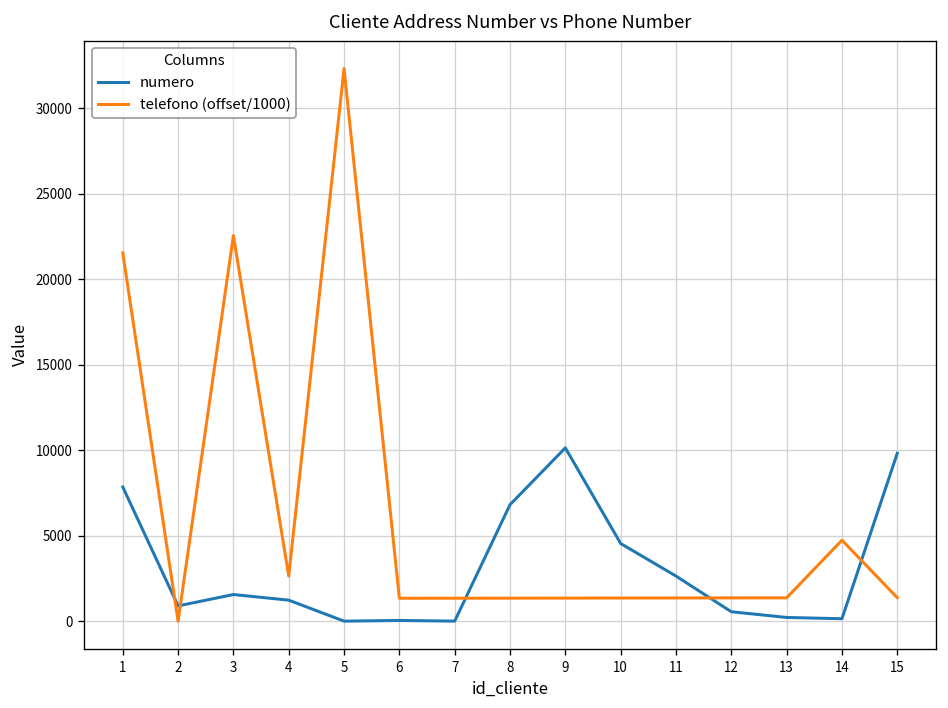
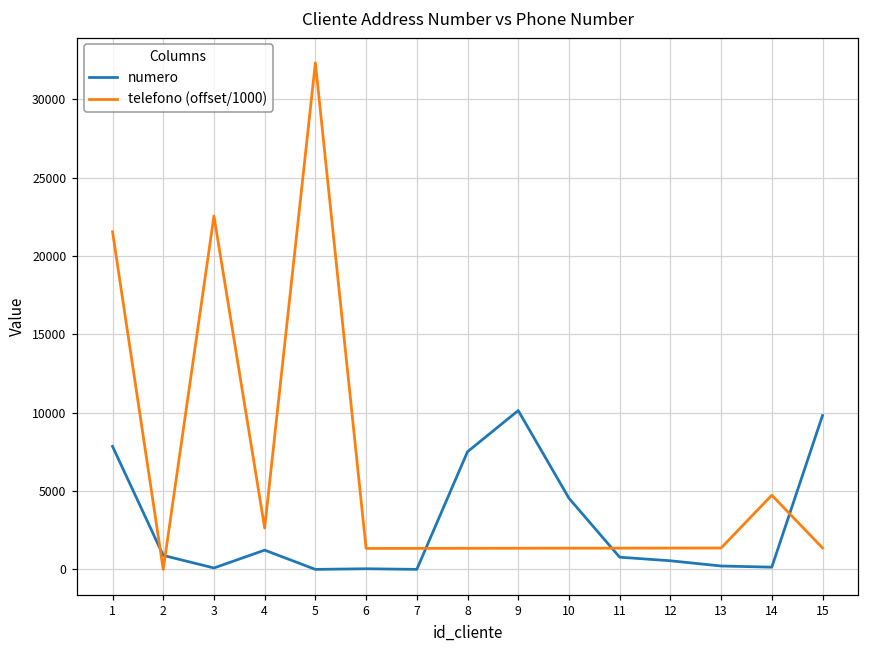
  {
    "numero": {
      "1": 7900,
      "2": 900,
-     "3": 1600,
+     "3": 100,
      "4": 1200,
      "5": 0,
      "6": 0,
      "7": 0,
-     "8": 6800,
+     "8": 7500,
      "9": 10100,
      "10": 4500,
-     "11": 2600,
+     "11": 800,
      "12": 600,
      "13": 200,
      "14": 100,
      "15": 9800
    },
    "telefono (offset/1000)": {
      "1": 21500,
      "2": 0,
      "3": 22600,
      "4": 2600,
      "5": 32300,
      "6": 1300,
      "7": 1300,
      "8": 1300,
      "9": 1400,
      "10": 1400,
      "11": 1400,
      "12": 1400,
      "13": 1400,
      "14": 4700,
      "15": 1400
    }
  }
